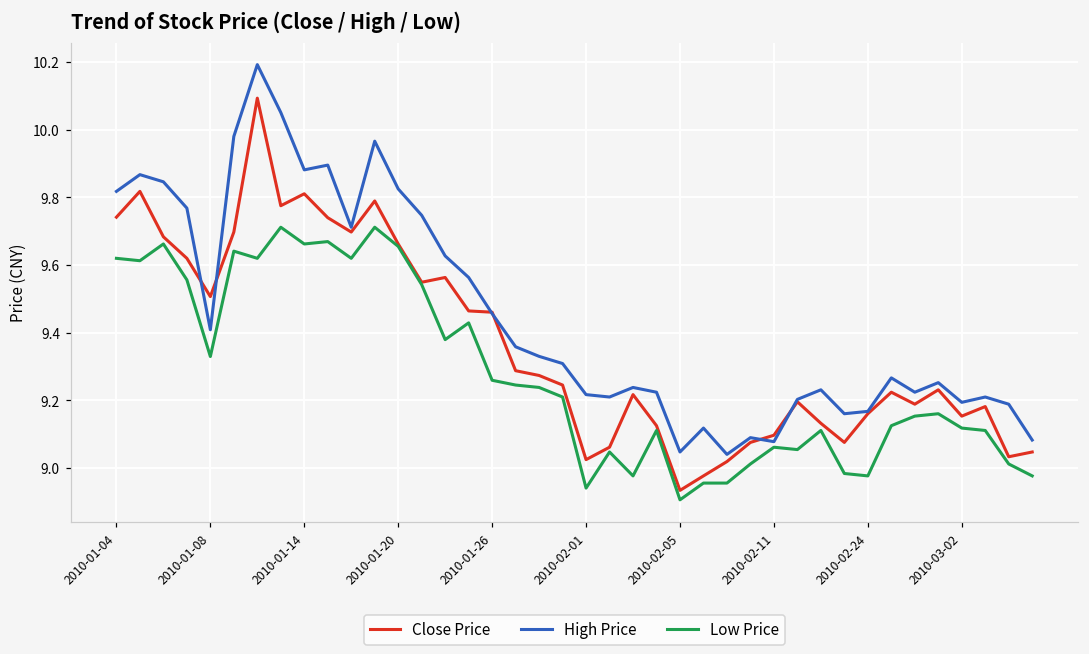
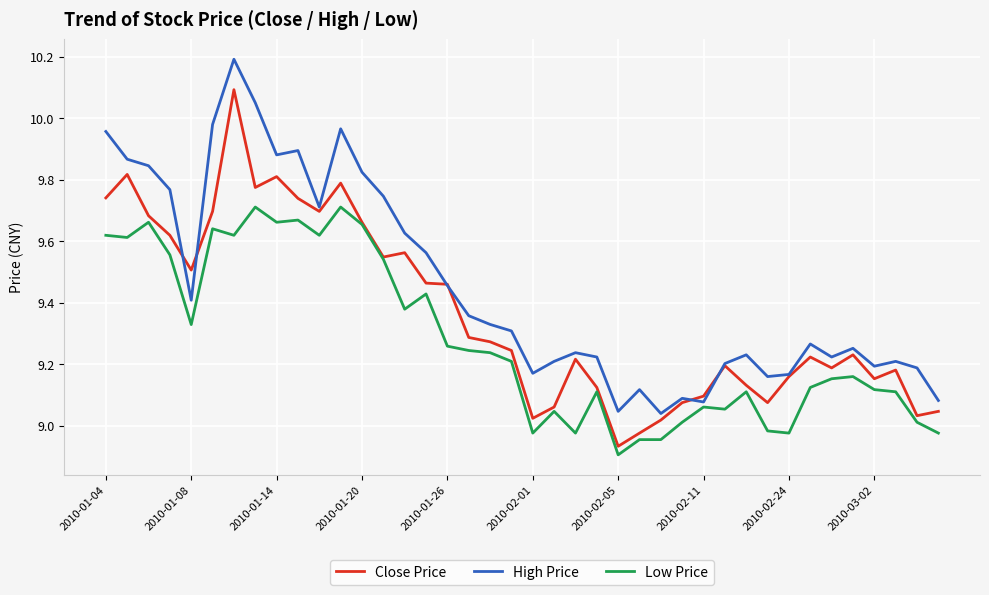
  {
    "Close Price": {
      "2010-01-04": 9.74,
      "2010-01-08": 9.51,
      "2010-01-14": 9.81,
      "2010-02-01": 9.02,
      "2010-02-05": 8.93,
      "2010-02-11": 9.10,
      "2010-03-02": 9.15
    },
    "High Price": {
-     "2010-01-04": 9.82,
+     "2010-01-04": 9.96,
      "2010-01-08": 9.41,
      "2010-01-14": 9.88,
      "2010-01-20": 9.82,
-     "2010-02-01": 9.22,
+     "2010-02-01": 9.17,
      "2010-02-05": 9.05,
      "2010-02-11": 9.08,
      "2010-03-02": 9.19
    },
    "Low Price": {
      "2010-01-04": 9.62,
      "2010-01-08": 9.33,
      "2010-01-14": 9.66,
      "2010-01-26": 9.26,
-     "2010-02-01": 8.94,
+     "2010-02-01": 8.98,
      "2010-02-05": 8.91,
      "2010-02-11": 9.06,
      "2010-02-24": 8.98,
      "2010-03-02": 9.12
    }
  }
